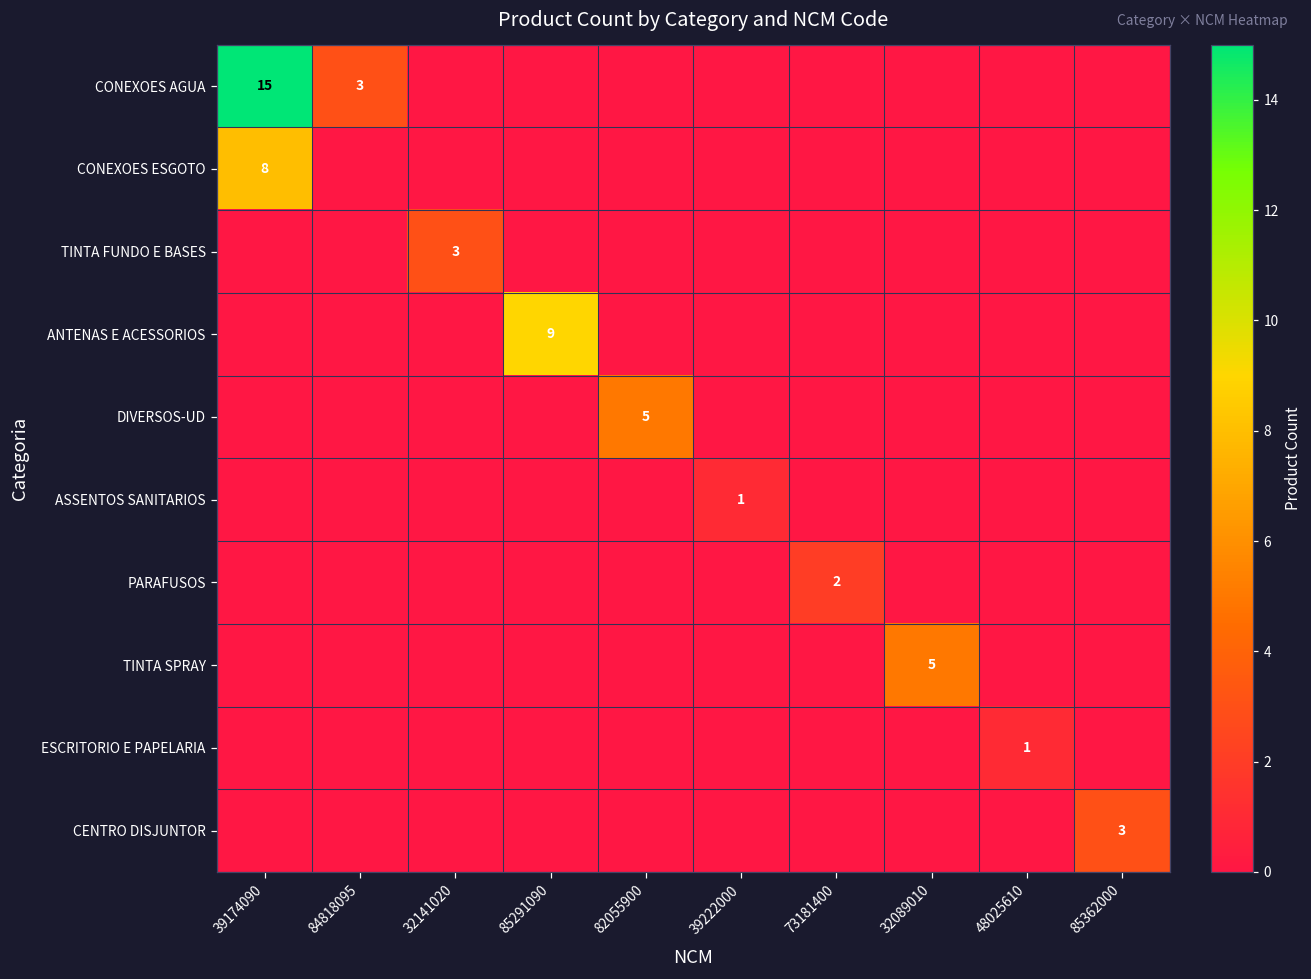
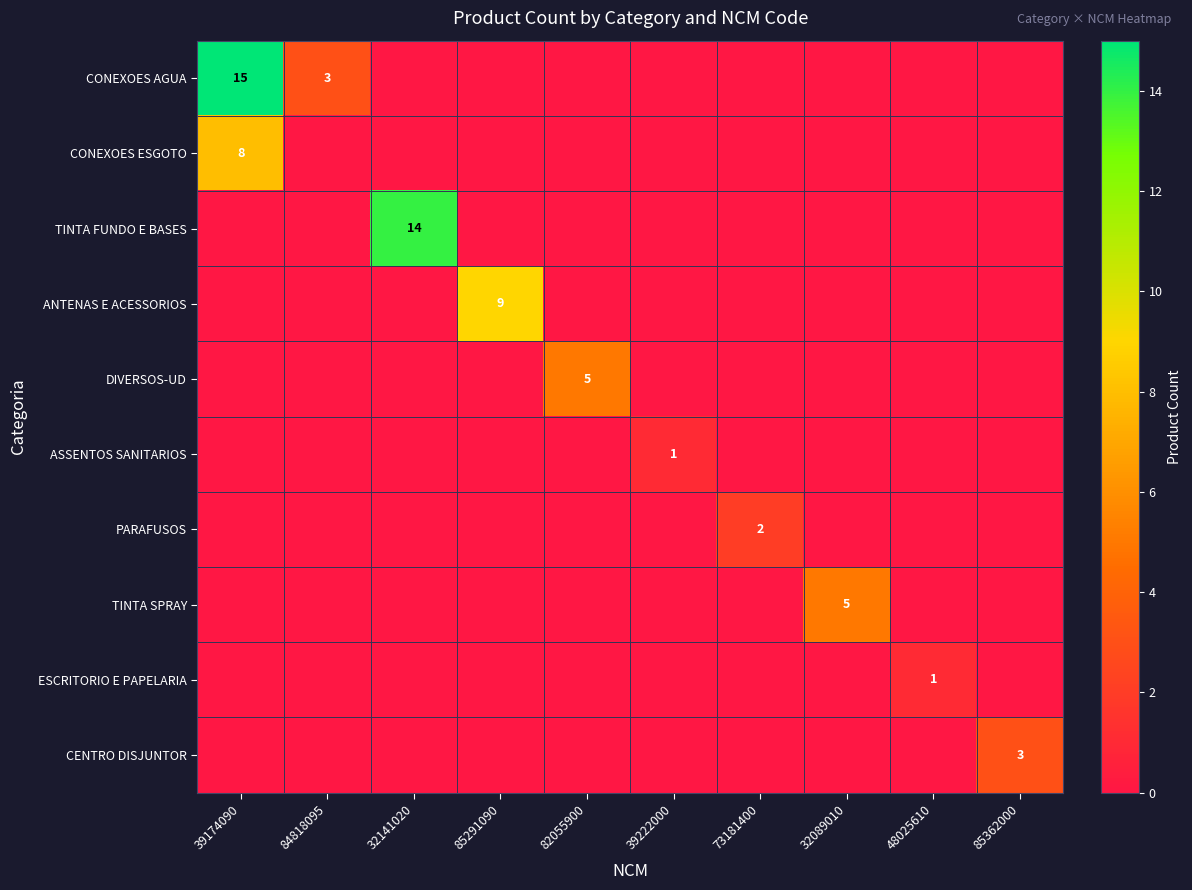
  {
    "CONEXOES AGUA": {
      "39174090": 15,
      "84818095": 3
    },
    "CONEXOES ESGOTO": {
      "39174090": 8
    },
    "TINTA FUNDO E BASES": {
-     "32141020": 3
+     "32141020": 14
    },
    "ANTENAS E ACESSORIOS": {
      "85291090": 9
    },
    "DIVERSOS-UD": {
      "82055900": 5
    },
    "ASSENTOS SANITARIOS": {
      "39222000": 1
    },
    "PARAFUSOS": {
      "73181400": 2
    },
    "TINTA SPRAY": {
      "32089010": 5
    },
    "ESCRITORIO E PAPELARIA": {
      "48025610": 1
    },
    "CENTRO DISJUNTOR": {
      "85362000": 3
    }
  }
